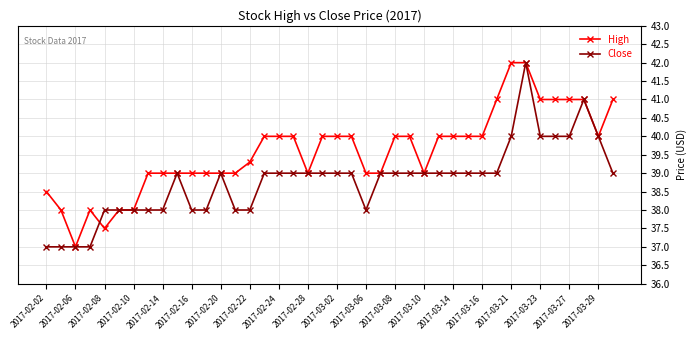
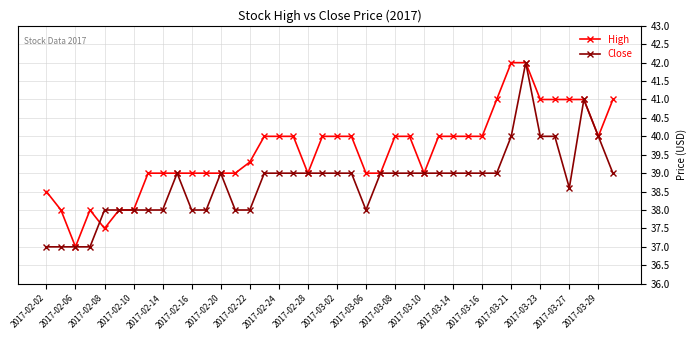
  {
    "High": {
      "2017-02-02": 38.5,
      "2017-02-08": 37.5,
      "2017-02-14": 39.0,
      "2017-02-16": 39.0,
      "2017-02-22": 39.3,
      "2017-02-24": 40.0,
      "2017-03-02": 40.0,
      "2017-03-06": 39.0,
      "2017-03-08": 40.0,
      "2017-03-14": 40.0,
      "2017-03-16": 40.0,
      "2017-03-21": 42.0,
      "2017-03-23": 41.0,
      "2017-03-27": 41.0
    },
    "Close": {
      "2017-02-02": 37.0,
      "2017-02-08": 38.0,
      "2017-02-14": 38.0,
      "2017-02-16": 38.0,
      "2017-02-22": 38.0,
      "2017-02-24": 39.0,
      "2017-03-02": 39.0,
      "2017-03-06": 38.0,
      "2017-03-08": 39.0,
      "2017-03-14": 39.0,
      "2017-03-16": 39.0,
      "2017-03-21": 40.0,
      "2017-03-23": 40.0,
-     "2017-03-27": 40.0
+     "2017-03-27": 38.6
    }
  }
